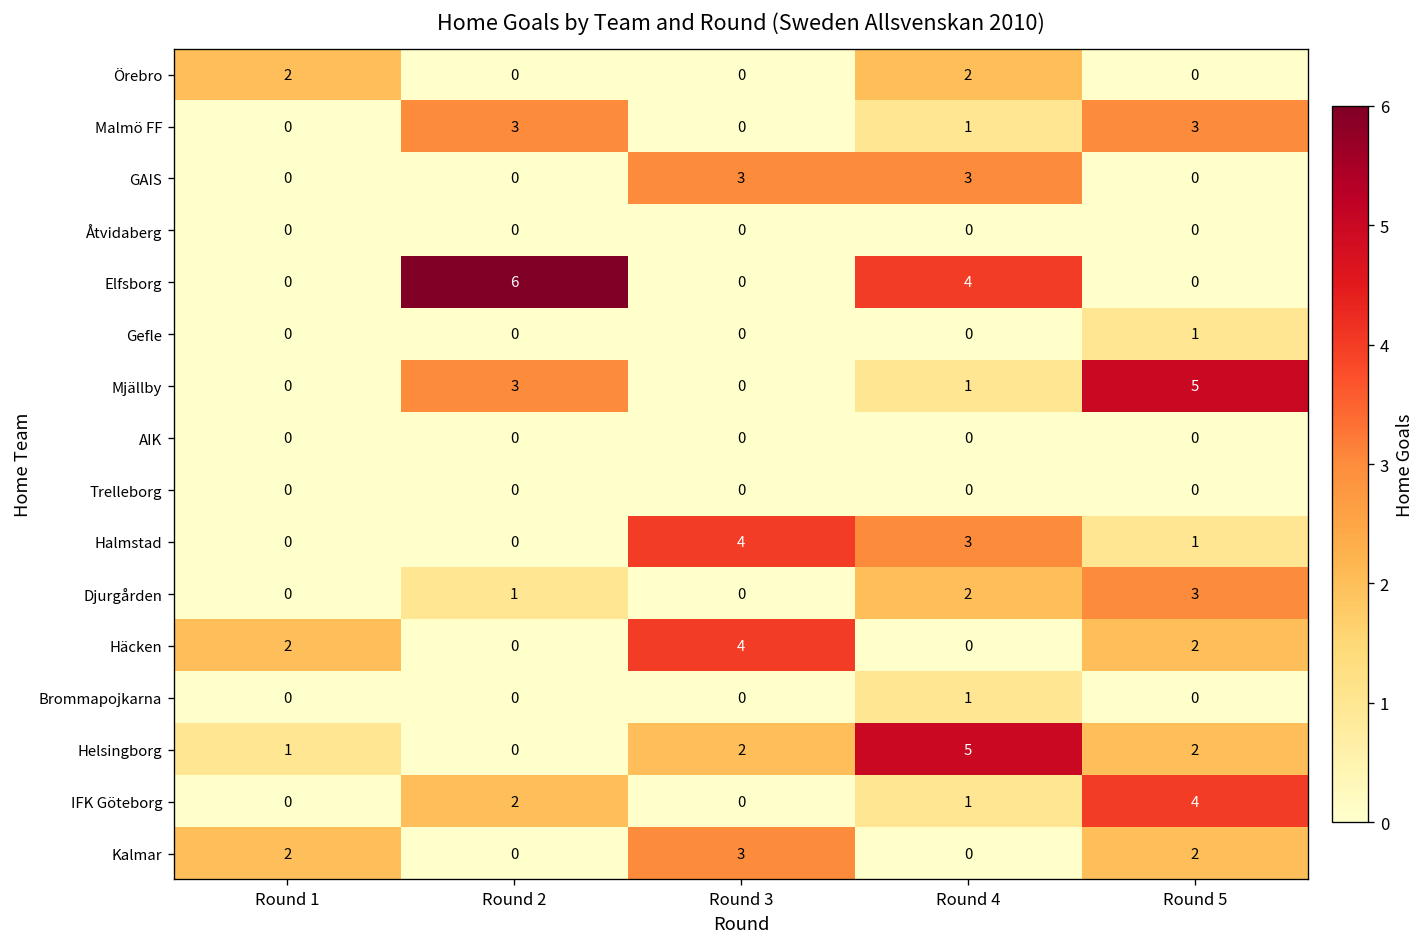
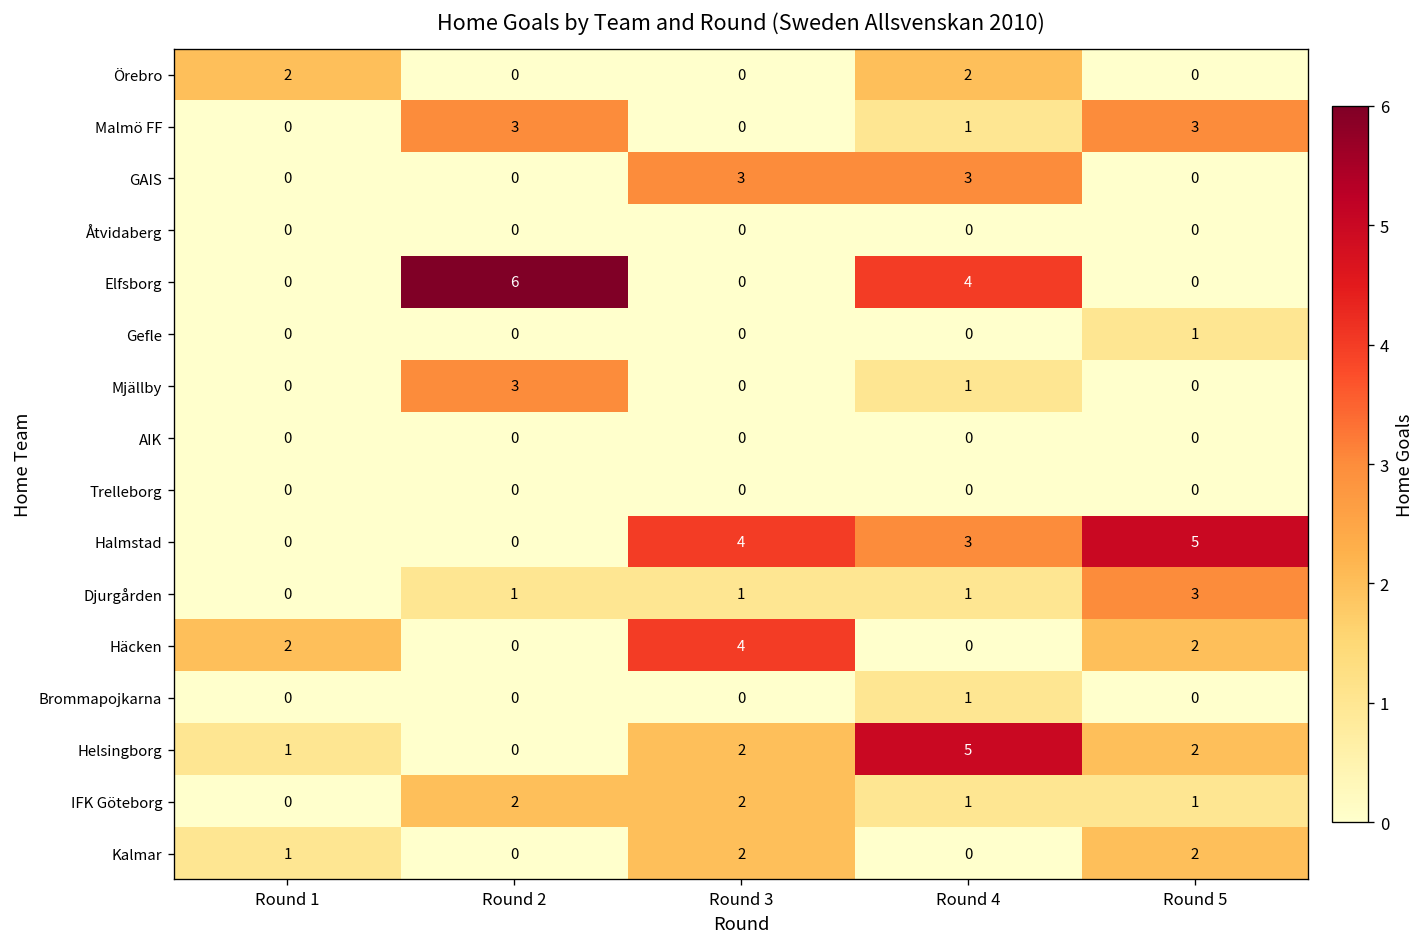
  {
    "Örebro": {
      "Round 1": 2,
      "Round 2": 0,
      "Round 3": 0,
      "Round 4": 2,
      "Round 5": 0
    },
    "Malmö FF": {
      "Round 1": 0,
      "Round 2": 3,
      "Round 3": 0,
      "Round 4": 1,
      "Round 5": 3
    },
    "GAIS": {
      "Round 1": 0,
      "Round 2": 0,
      "Round 3": 3,
      "Round 4": 3,
      "Round 5": 0
    },
    "Åtvidaberg": {
      "Round 1": 0,
      "Round 2": 0,
      "Round 3": 0,
      "Round 4": 0,
      "Round 5": 0
    },
    "Elfsborg": {
      "Round 1": 0,
      "Round 2": 6,
      "Round 3": 0,
      "Round 4": 4,
      "Round 5": 0
    },
    "Gefle": {
      "Round 1": 0,
      "Round 2": 0,
      "Round 3": 0,
      "Round 4": 0,
      "Round 5": 1
    },
    "Mjällby": {
      "Round 1": 0,
      "Round 2": 3,
      "Round 3": 0,
      "Round 4": 1,
-     "Round 5": 5
+     "Round 5": 0
    },
    "AIK": {
      "Round 1": 0,
      "Round 2": 0,
      "Round 3": 0,
      "Round 4": 0,
      "Round 5": 0
    },
    "Trelleborg": {
      "Round 1": 0,
      "Round 2": 0,
      "Round 3": 0,
      "Round 4": 0,
      "Round 5": 0
    },
    "Halmstad": {
      "Round 1": 0,
      "Round 2": 0,
      "Round 3": 4,
      "Round 4": 3,
-     "Round 5": 1
+     "Round 5": 5
    },
    "Djurgården": {
      "Round 1": 0,
      "Round 2": 1,
-     "Round 3": 0,
-     "Round 4": 2,
+     "Round 3": 1,
+     "Round 4": 1,
      "Round 5": 3
    },
    "Häcken": {
      "Round 1": 2,
      "Round 2": 0,
      "Round 3": 4,
      "Round 4": 0,
      "Round 5": 2
    },
    "Brommapojkarna": {
      "Round 1": 0,
      "Round 2": 0,
      "Round 3": 0,
      "Round 4": 1,
      "Round 5": 0
    },
    "Helsingborg": {
      "Round 1": 1,
      "Round 2": 0,
      "Round 3": 2,
      "Round 4": 5,
      "Round 5": 2
    },
    "IFK Göteborg": {
      "Round 1": 0,
      "Round 2": 2,
-     "Round 3": 0,
+     "Round 3": 2,
      "Round 4": 1,
-     "Round 5": 4
+     "Round 5": 1
    },
    "Kalmar": {
-     "Round 1": 2,
+     "Round 1": 1,
      "Round 2": 0,
-     "Round 3": 3,
+     "Round 3": 2,
      "Round 4": 0,
      "Round 5": 2
    }
  }
